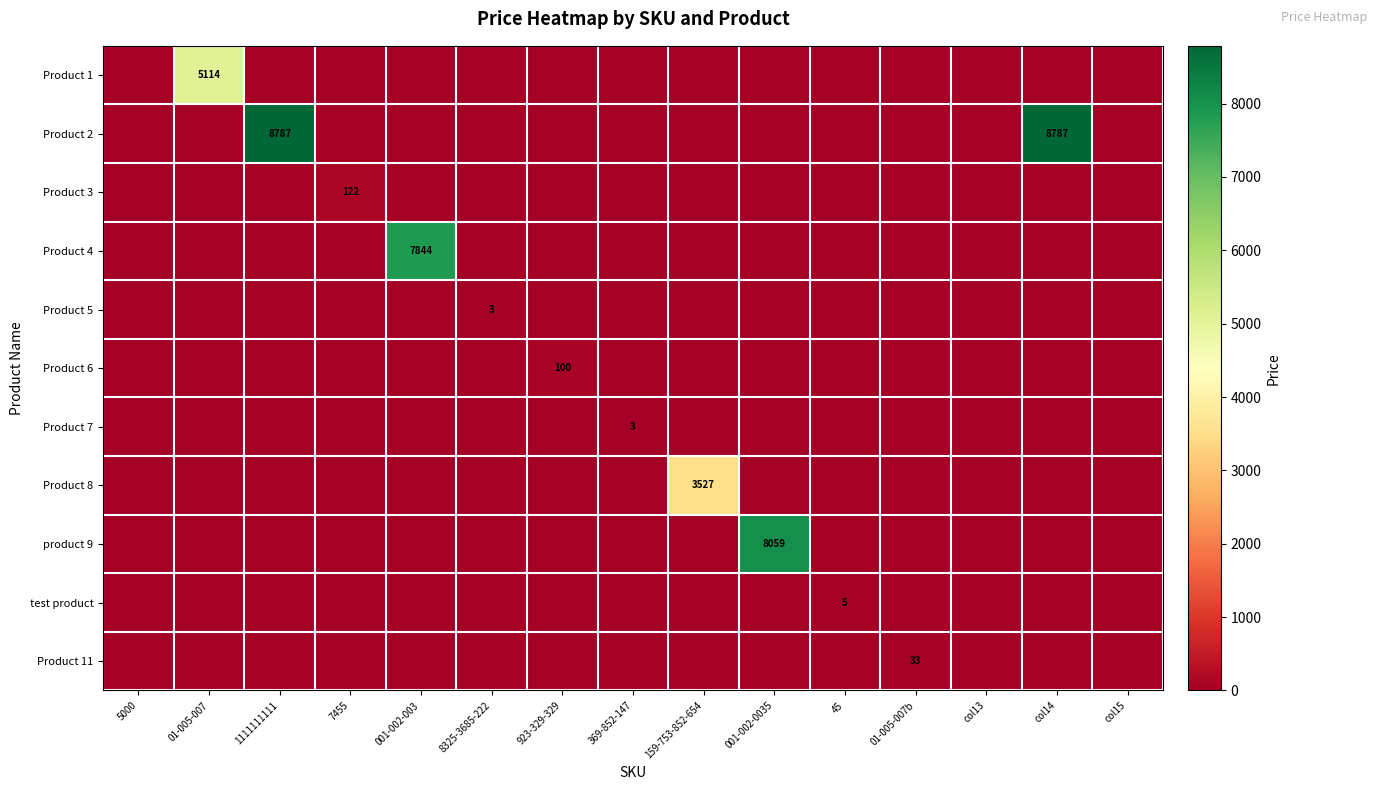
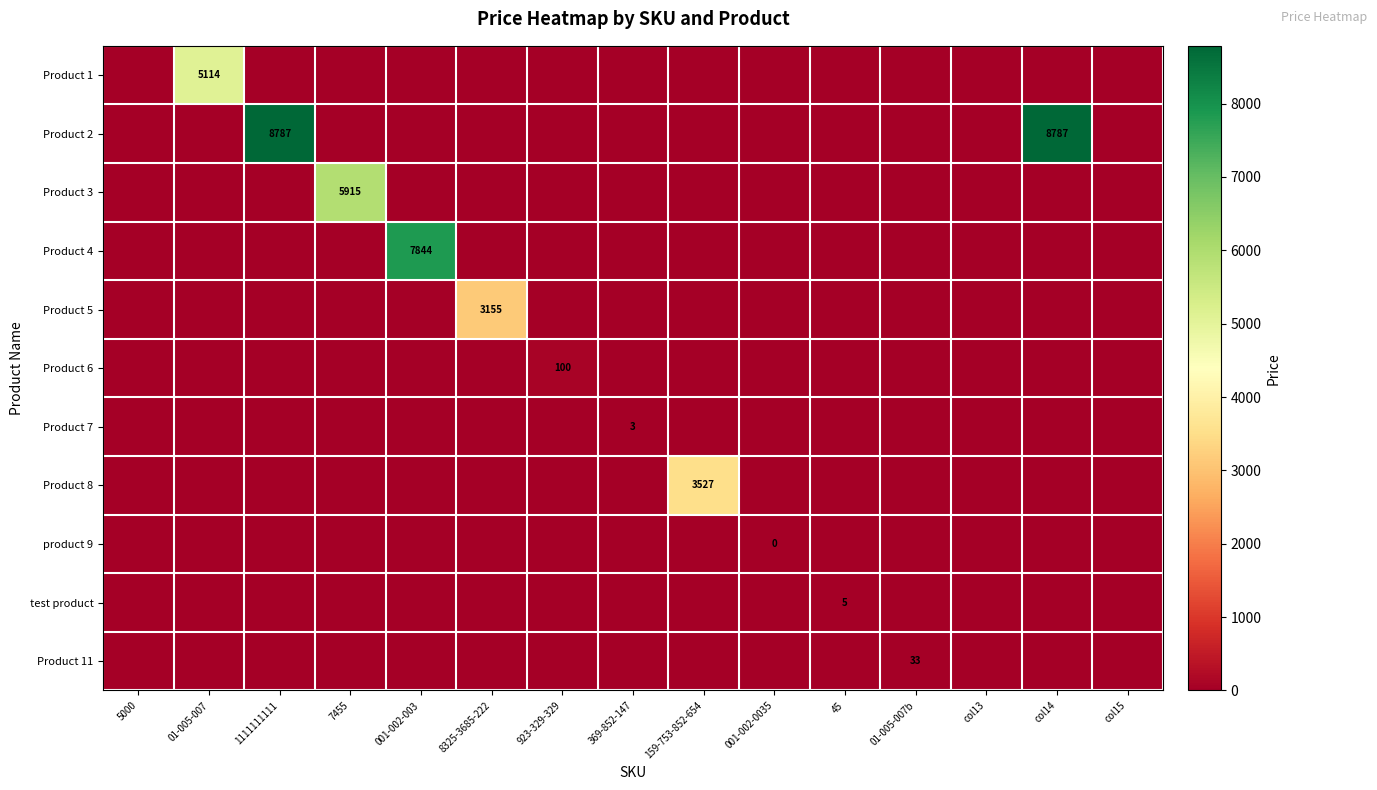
  {
    "Product 1": {
      "01-005-007": 5114
    },
    "Product 2": {
      "1111111111": 8787,
      "col14": 8787
    },
    "Product 3": {
-     "7455": 122
+     "7455": 5915
    },
    "Product 4": {
      "001-002-003": 7844
    },
    "Product 5": {
-     "8325-3685-222": 3
+     "8325-3685-222": 3155
    },
    "Product 6": {
      "923-329-329": 100
    },
    "Product 7": {
      "369-852-147": 3
    },
    "Product 8": {
      "159-753-852-654": 3527
    },
    "product 9": {
-     "001-002-0035": 8059
+     "001-002-0035": 0
    },
    "test product": {
      "45": 5
    },
    "Product 11": {
      "01-005-007b": 33
    }
  }
